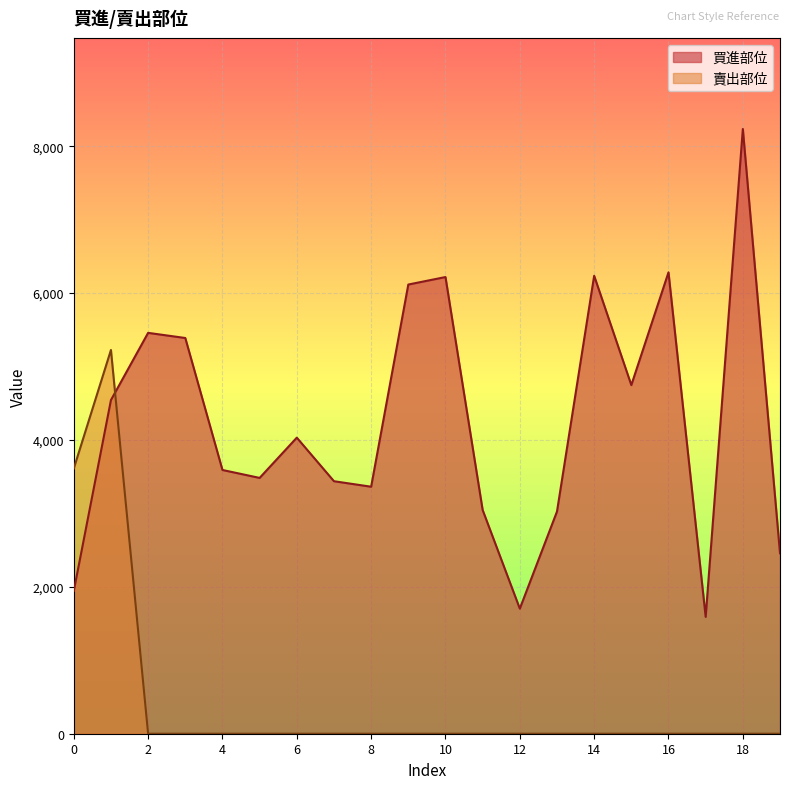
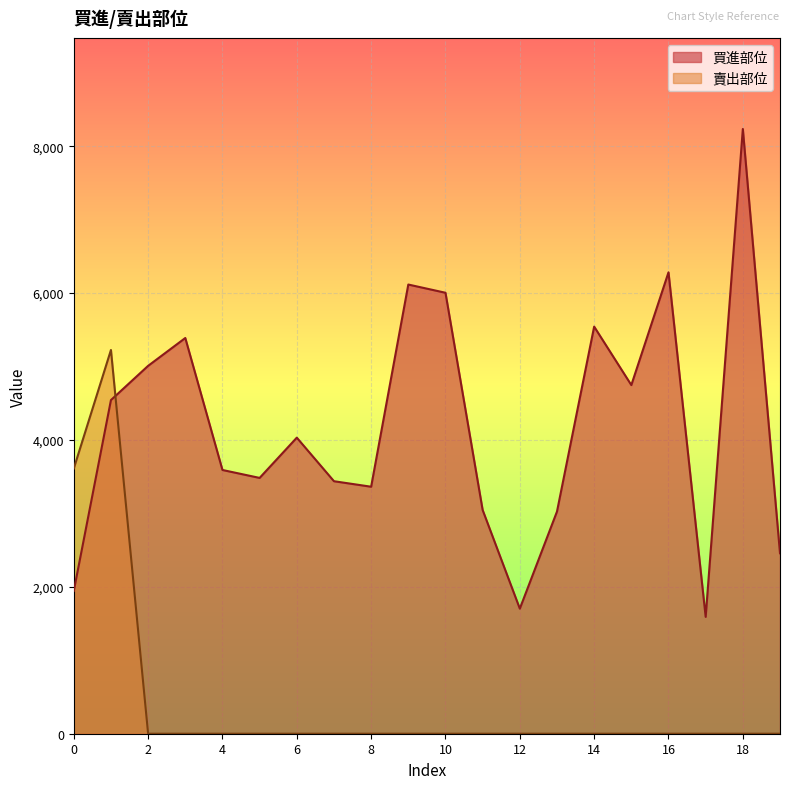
  {
    "買進部位": {
      "0": "1,900",
-     "2": "5,500",
+     "2": "5,000",
      "4": "3,600",
      "6": "4,000",
      "8": "3,400",
-     "10": "6,200",
+     "10": "6,000",
      "12": "1,700",
-     "14": "6,200",
+     "14": "5,500",
      "16": "6,300",
      "18": "8,200"
    },
    "賣出部位": {
      "0": "3,600",
      "2": "0",
      "4": "0",
      "6": "0",
      "8": "0",
      "10": "0",
      "12": "0",
      "14": "0",
      "16": "0",
      "18": "0"
    }
  }
